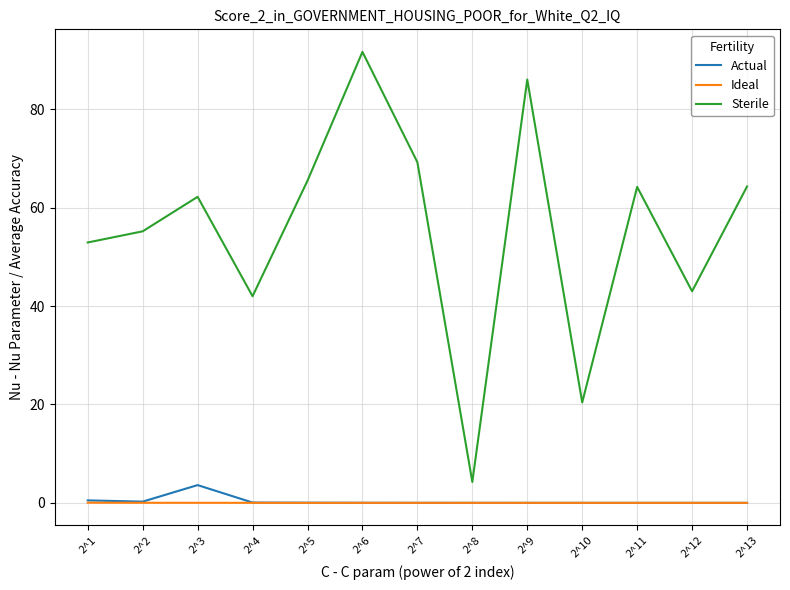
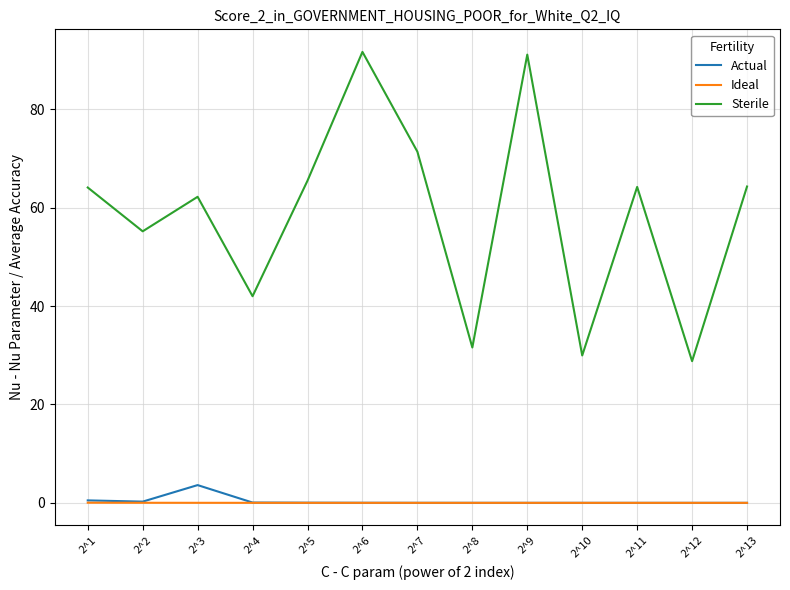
  {
    "Actual": {
      "2^3": 4
    },
    "Ideal": {
      "2^3": 0
    },
    "Sterile": {
-     "2^1": 53,
+     "2^1": 64,
      "2^2": 55,
      "2^3": 62,
      "2^4": 42,
      "2^5": 65,
      "2^6": 92,
-     "2^7": 69,
-     "2^8": 4,
-     "2^9": 86,
-     "2^10": 20,
+     "2^7": 71,
+     "2^8": 32,
+     "2^9": 91,
+     "2^10": 30,
      "2^11": 64,
-     "2^12": 43,
+     "2^12": 29,
      "2^13": 64
    }
  }
